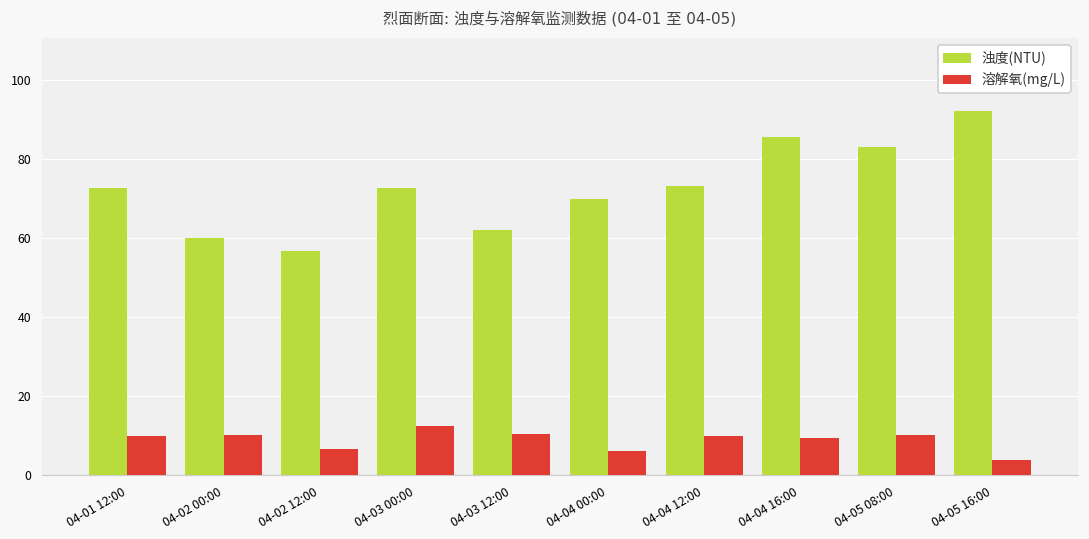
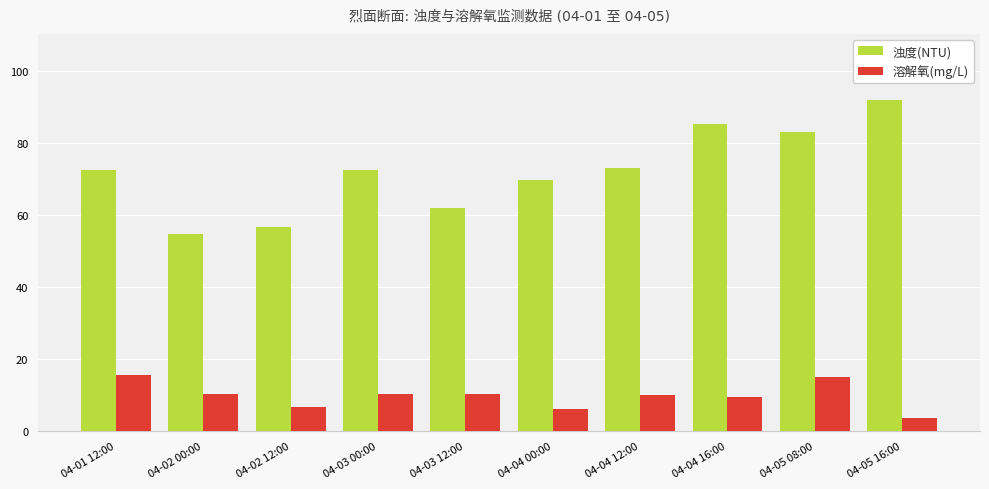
  {
    "浊度(NTU)": {
      "04-01 12:00": 73,
-     "04-02 00:00": 60,
+     "04-02 00:00": 55,
      "04-02 12:00": 57,
      "04-03 00:00": 73,
      "04-03 12:00": 62,
      "04-04 00:00": 70,
      "04-04 12:00": 73,
      "04-04 16:00": 85,
      "04-05 08:00": 83,
      "04-05 16:00": 92
    },
    "溶解氧(mg/L)": {
-     "04-01 12:00": 10,
+     "04-01 12:00": 16,
      "04-02 00:00": 10,
      "04-02 12:00": 7,
-     "04-03 00:00": 13,
+     "04-03 00:00": 10,
      "04-03 12:00": 10,
      "04-04 00:00": 6,
      "04-04 12:00": 10,
      "04-04 16:00": 9,
-     "04-05 08:00": 10,
+     "04-05 08:00": 15,
      "04-05 16:00": 4
    }
  }
